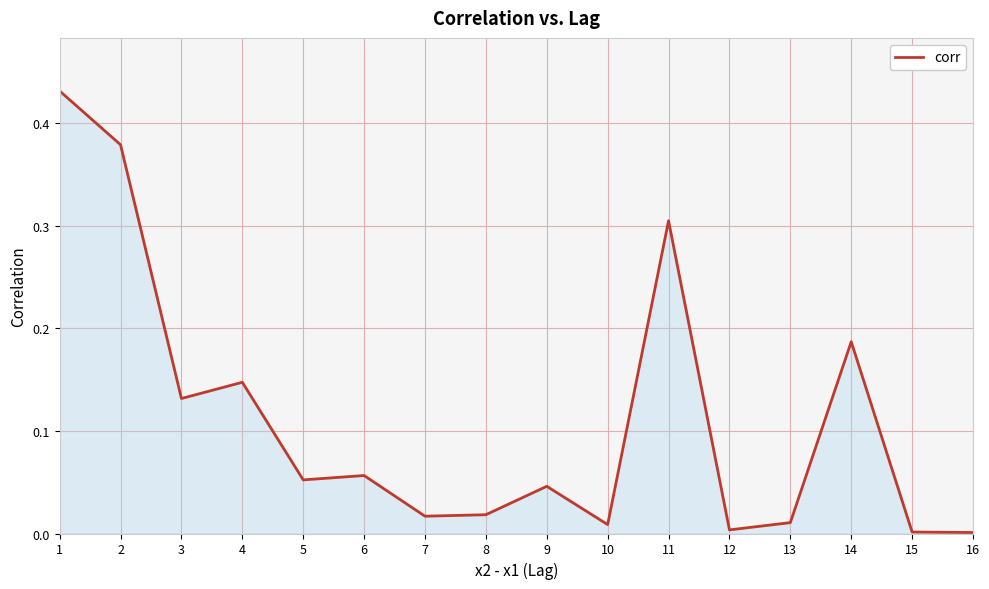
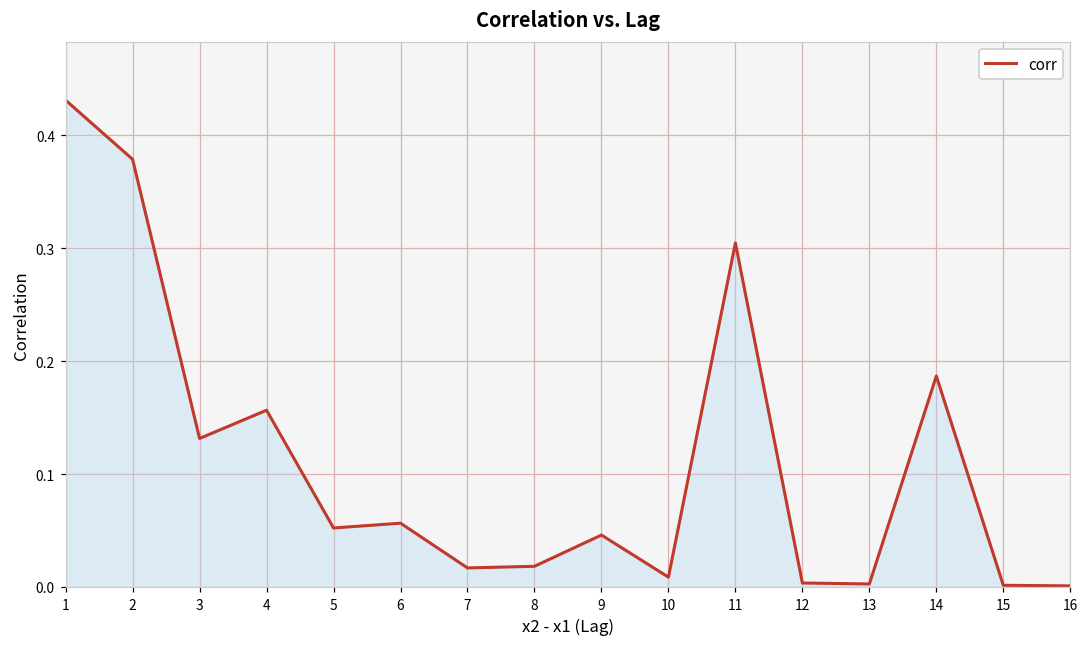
  {
    "1": 0.431,
    "2": 0.379,
    "3": 0.131,
-   "4": 0.147,
+   "4": 0.157,
    "5": 0.052,
    "6": 0.056,
    "7": 0.017,
    "8": 0.018,
    "9": 0.046,
    "10": 0.009,
    "11": 0.305,
    "12": 0.004,
-   "13": 0.011,
+   "13": 0.003,
    "14": 0.187,
    "15": 0.001,
    "16": 0.001
  }
